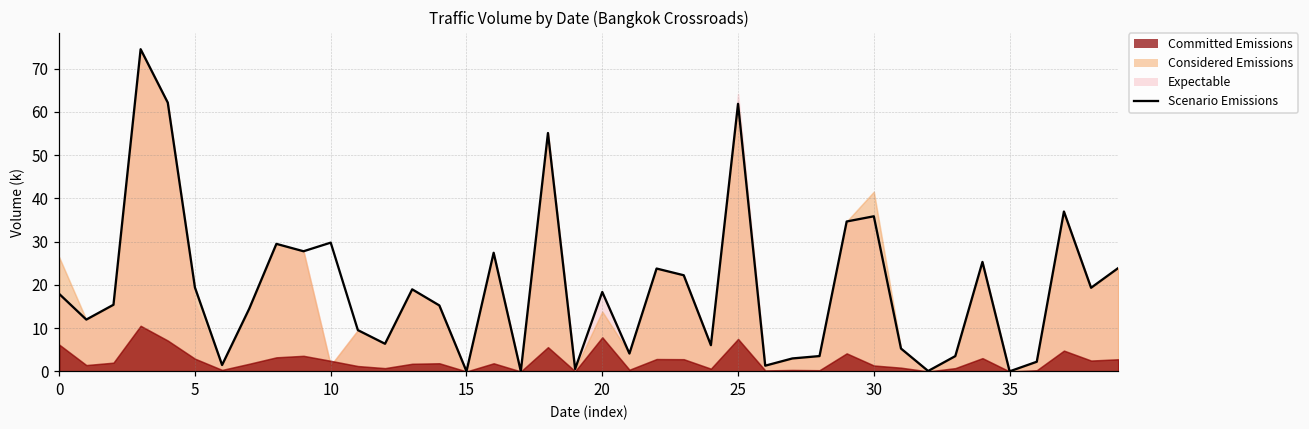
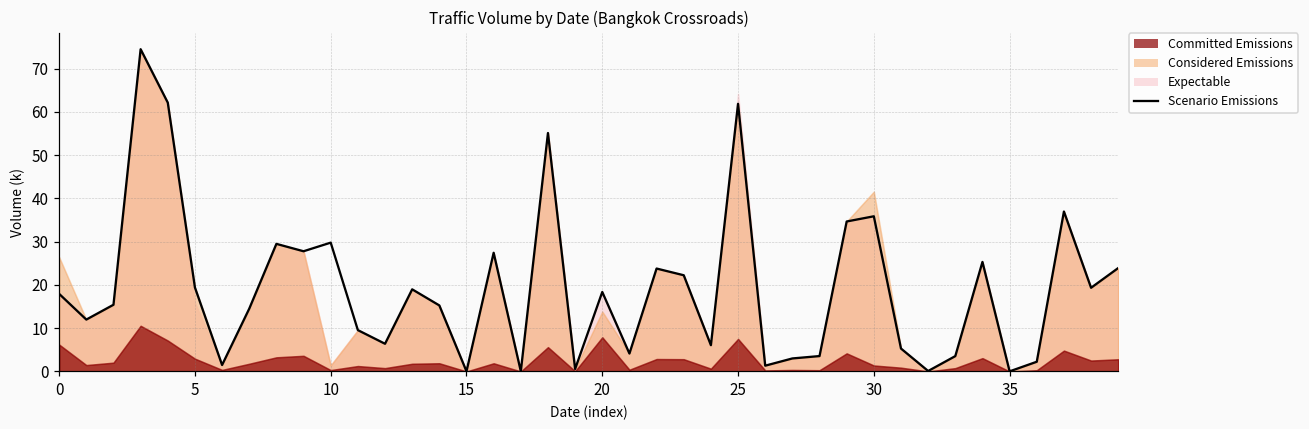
  {
    "Expectable": {
      "5": 16,
      "25": 64
    },
    "Scenario Emissions": {
      "10": 30
    },
    "Considered Emissions": {
      "0": 26,
      "20": 14,
      "30": 42
    },
    "Committed Emissions": {
      "0": 6,
      "5": 3,
-     "10": 2,
+     "10": 0,
      "20": 8,
      "25": 8,
      "30": 1
    }
  }
